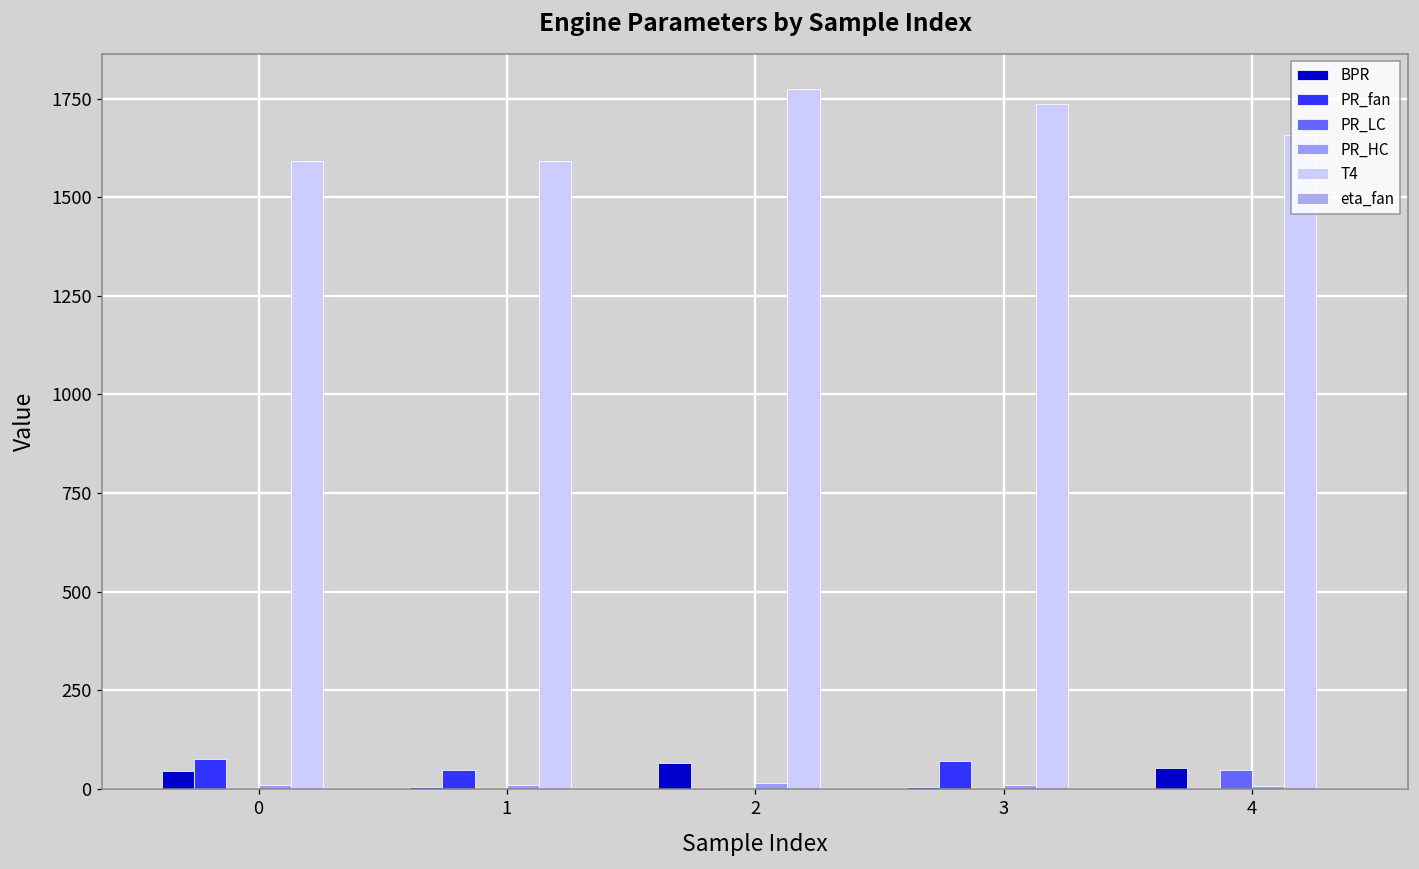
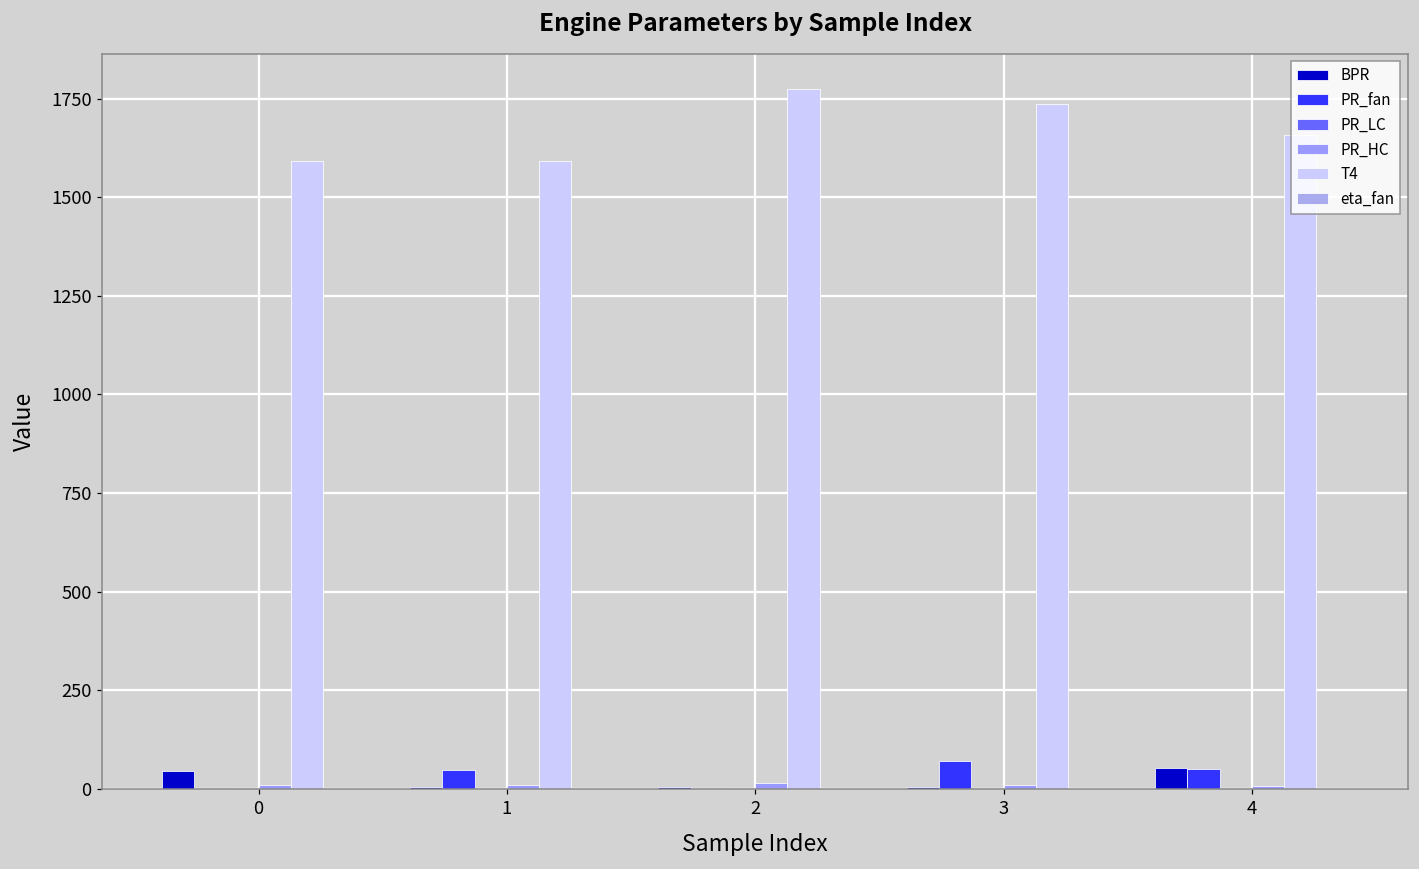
  {
    "BPR": {
      "0": 50,
-     "2": 70,
+     "2": 10,
      "4": 50
    },
    "PR_fan": {
-     "0": 80,
+     "0": 0,
      "1": 50,
      "3": 70,
-     "4": 0
+     "4": 50
    },
    "PR_LC": {
-     "4": 50
+     "4": 0
    }
  }
